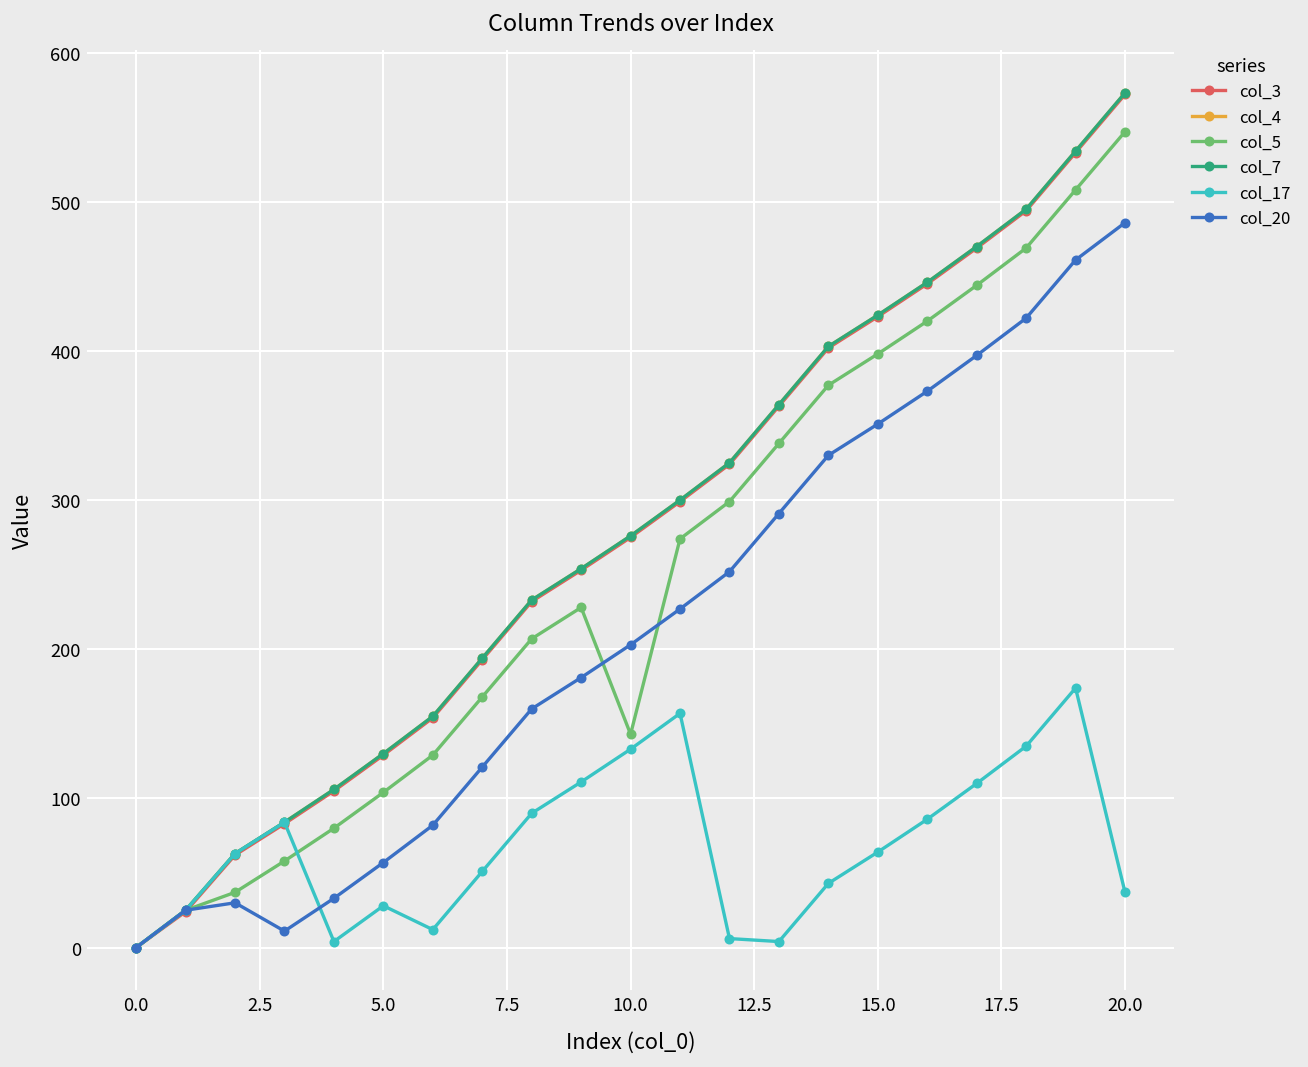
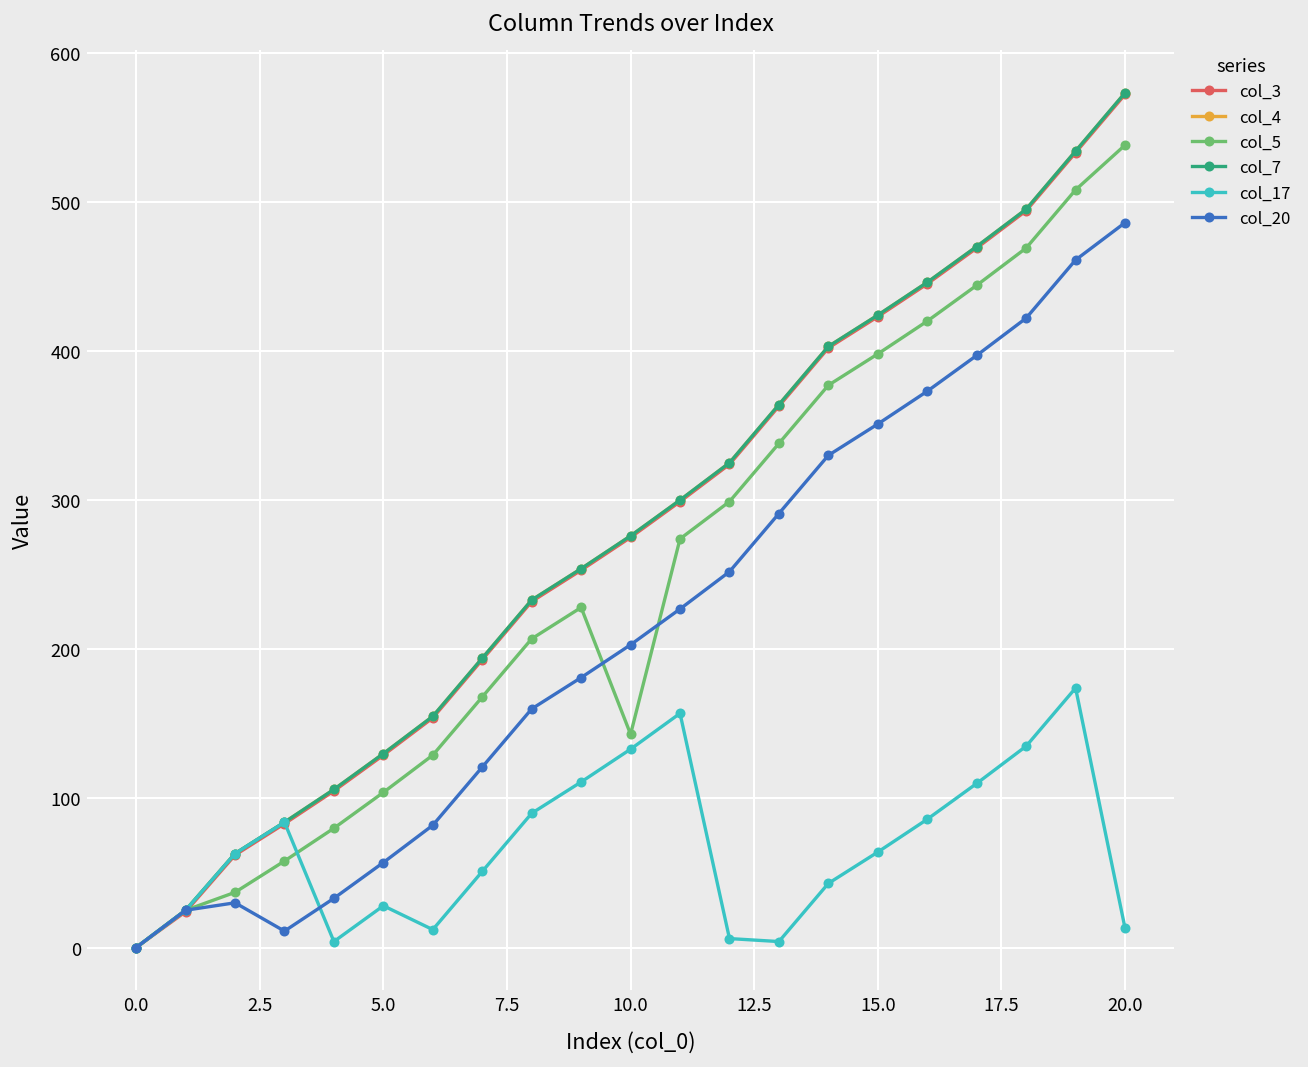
  {
    "col_5": {
      "5.0": 104,
      "10.0": 143,
      "15.0": 398,
-     "20.0": 547
+     "20.0": 538
    },
    "col_17": {
      "5.0": 28,
      "10.0": 133,
      "15.0": 64,
-     "20.0": 37
+     "20.0": 13
    },
    "col_20": {
      "5.0": 57,
      "10.0": 203,
      "15.0": 351,
      "20.0": 486
    }
  }
